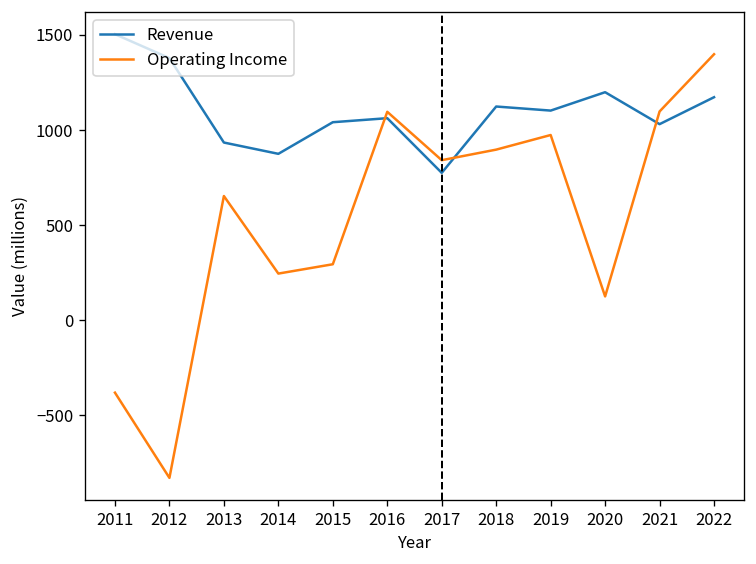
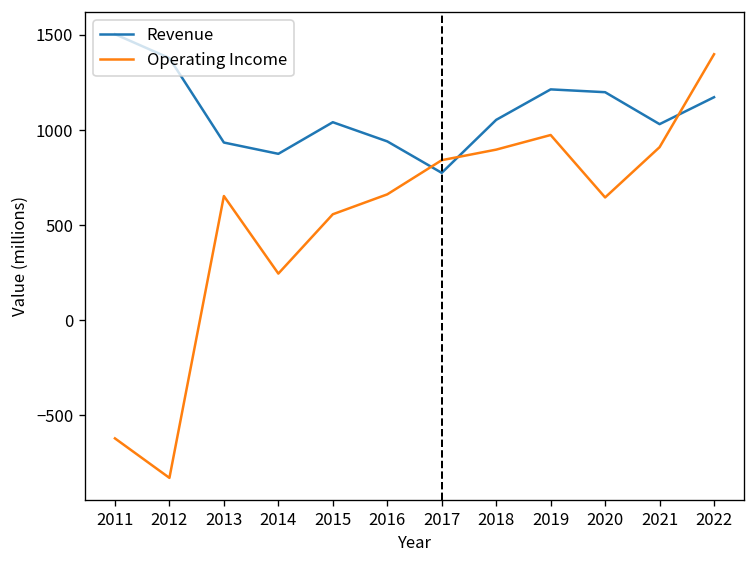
  {
    "Revenue": {
      "2013": 930,
      "2014": 880,
      "2015": 1040,
-     "2016": 1060,
+     "2016": 940,
      "2017": 770,
-     "2018": 1120,
-     "2019": 1100,
+     "2018": 1050,
+     "2019": 1210,
      "2020": 1200,
      "2021": 1030,
      "2022": 1170
    },
    "Operating Income": {
-     "2011": -380,
+     "2011": -620,
      "2012": -830,
      "2013": 650,
      "2014": 250,
-     "2015": 290,
-     "2016": 1100,
+     "2015": 560,
+     "2016": 660,
      "2017": 840,
      "2018": 900,
      "2019": 970,
-     "2020": 130,
-     "2021": 1100,
+     "2020": 650,
+     "2021": 910,
      "2022": 1400
    }
  }
